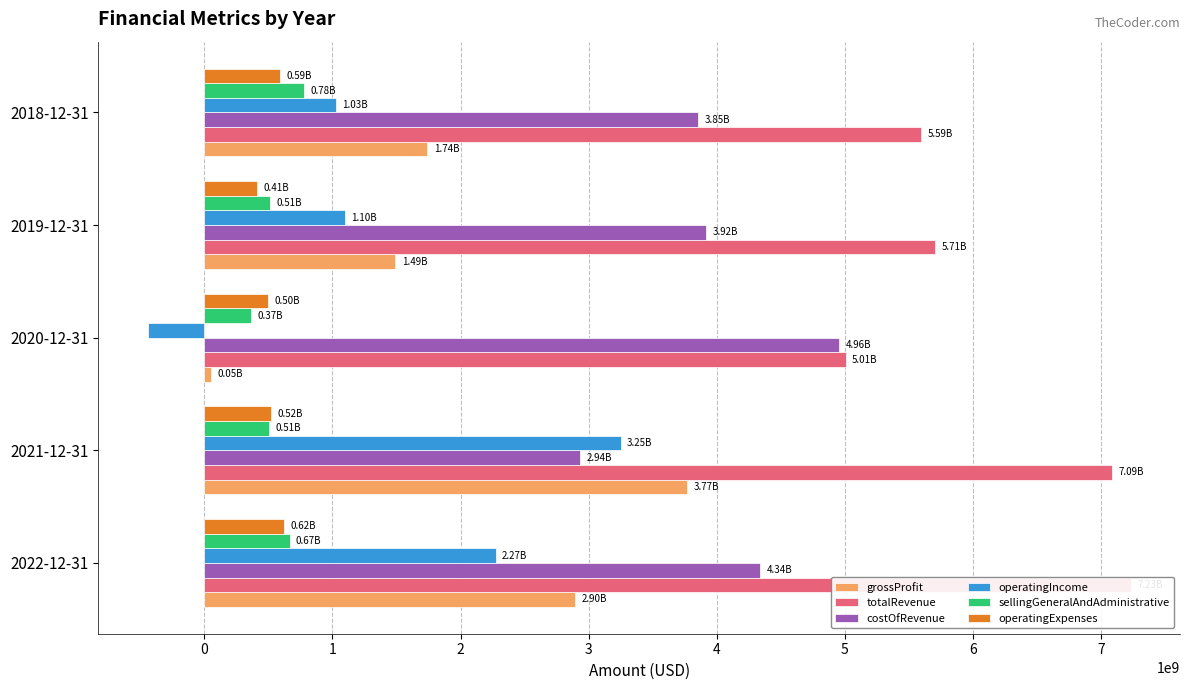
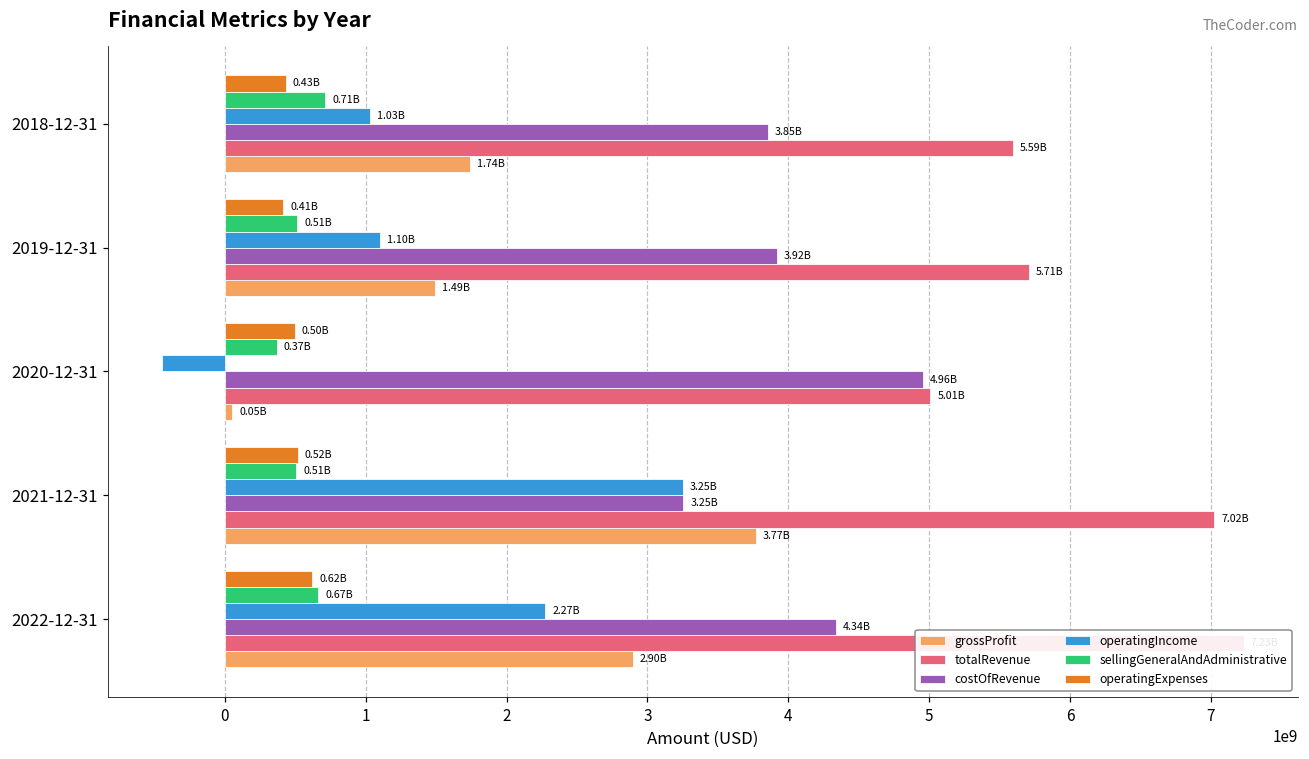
  {
    "grossProfit": {
      "2018-12-31": "1.74B",
      "2019-12-31": "1.49B",
      "2020-12-31": "0.05B",
      "2021-12-31": "3.77B",
      "2022-12-31": "2.90B"
    },
    "totalRevenue": {
      "2018-12-31": "5.59B",
      "2019-12-31": "5.71B",
      "2020-12-31": "5.01B",
-     "2021-12-31": "7.09B"
+     "2021-12-31": "7.02B"
    },
    "costOfRevenue": {
      "2018-12-31": "3.85B",
      "2019-12-31": "3.92B",
      "2020-12-31": "4.96B",
-     "2021-12-31": "2.94B",
+     "2021-12-31": "3.25B",
      "2022-12-31": "4.34B"
    },
    "operatingIncome": {
      "2018-12-31": "1.03B",
      "2019-12-31": "1.10B",
      "2021-12-31": "3.25B",
      "2022-12-31": "2.27B"
    },
    "sellingGeneralAndAdministrative": {
-     "2018-12-31": "0.78B",
+     "2018-12-31": "0.71B",
      "2019-12-31": "0.51B",
      "2020-12-31": "0.37B",
      "2021-12-31": "0.51B",
      "2022-12-31": "0.67B"
    },
    "operatingExpenses": {
-     "2018-12-31": "0.59B",
+     "2018-12-31": "0.43B",
      "2019-12-31": "0.41B",
      "2020-12-31": "0.50B",
      "2021-12-31": "0.52B",
      "2022-12-31": "0.62B"
    }
  }
